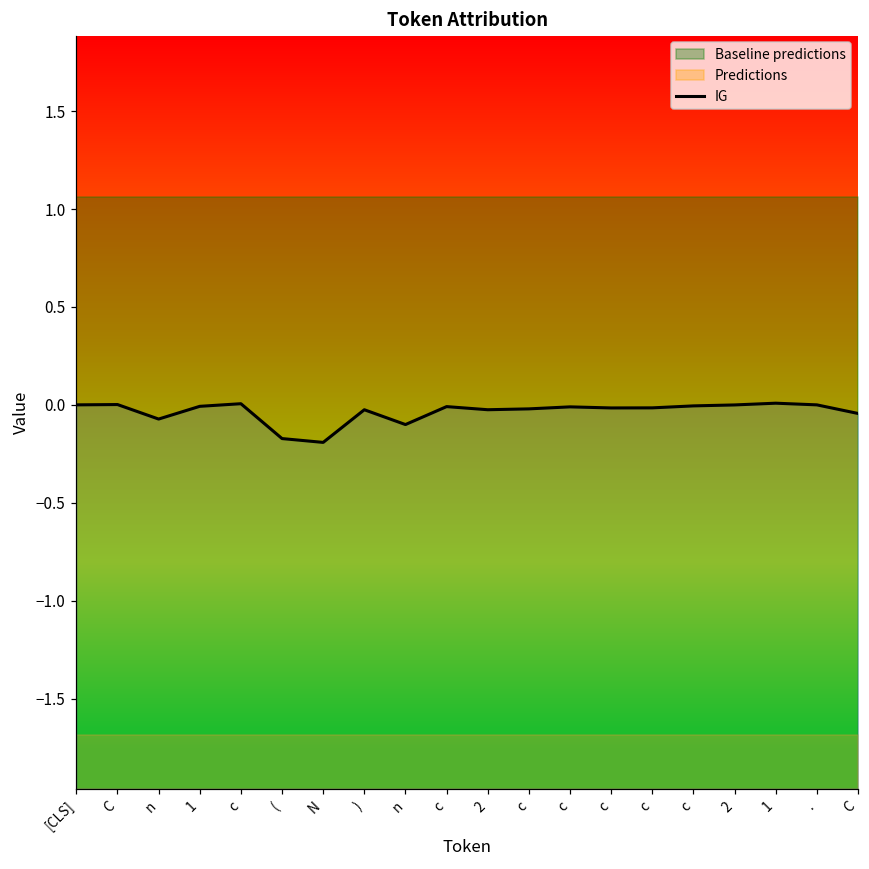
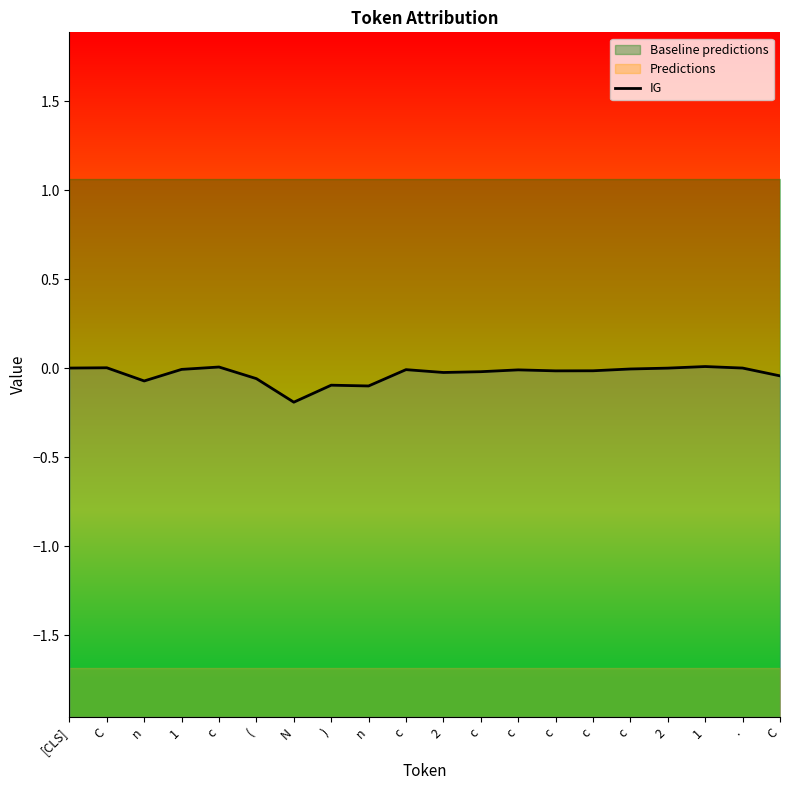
  {
    "IG": {
      "[CLS]": 0.00,
-     "(": -0.17,
+     "(": -0.06,
      "N": -0.19,
-     ")": -0.02,
+     ")": -0.10,
      ".": 0.00
    },
    "Baseline predictions": {
      "[CLS]": 1.06,
      "(": 1.06,
      "N": 1.06,
      ")": 1.06,
      ".": 1.06
    },
    "Predictions": {
      "[CLS]": -1.69,
      "(": -1.69,
      "N": -1.69,
      ")": -1.69,
      ".": -1.69
    }
  }
